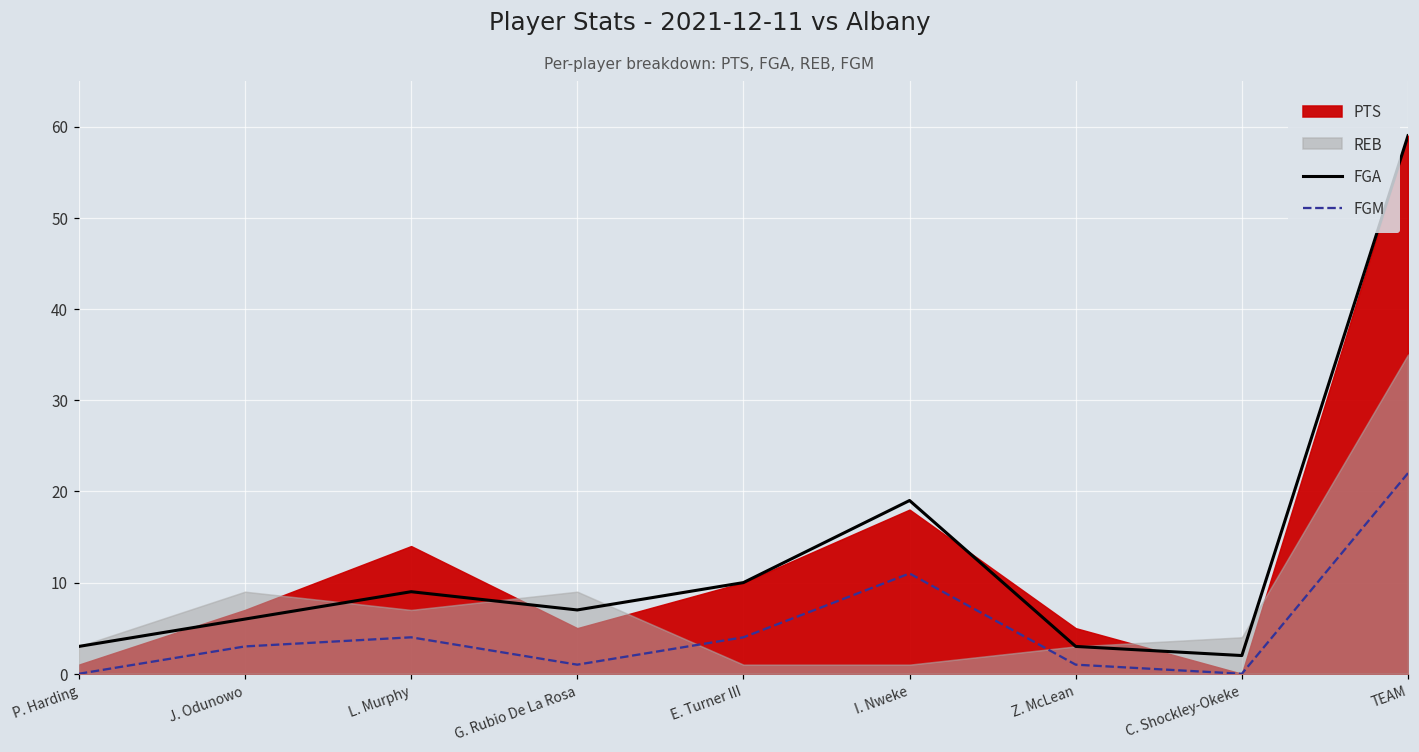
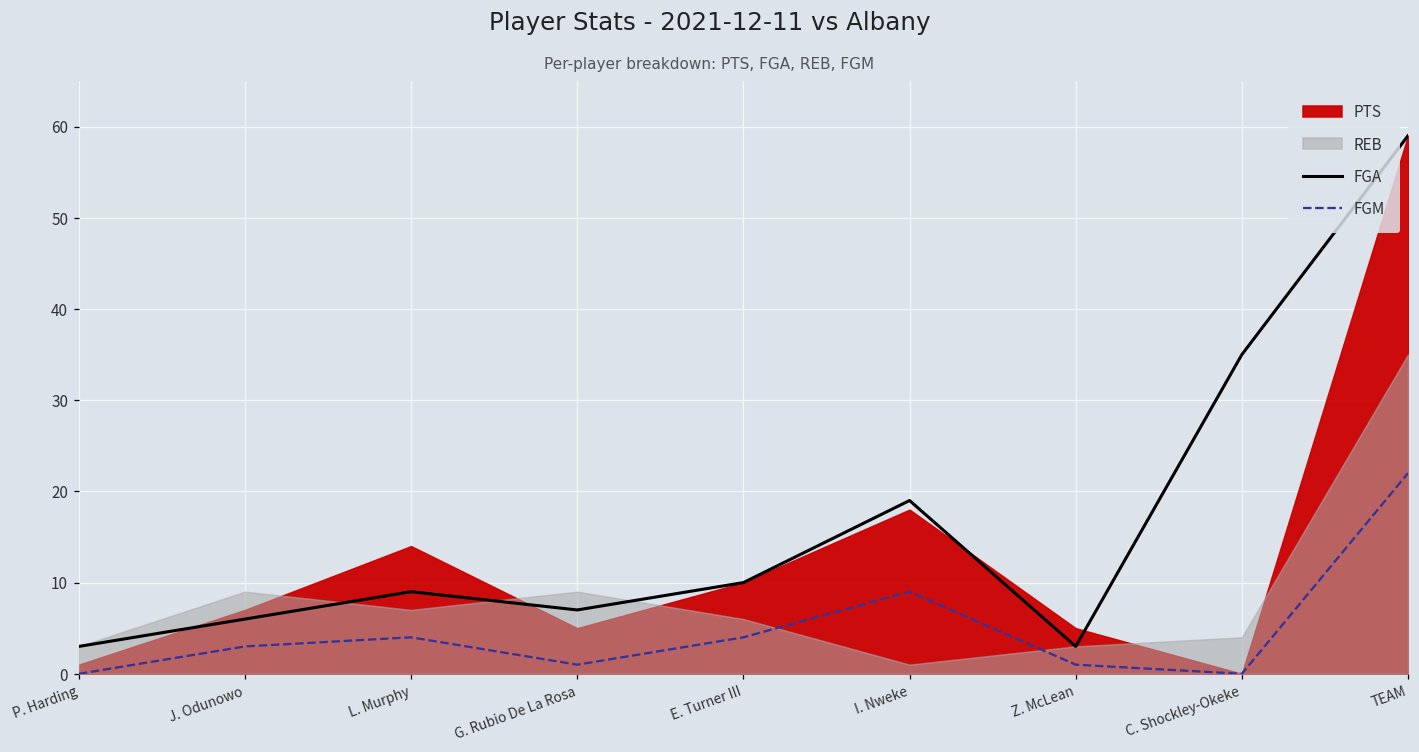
  {
    "PTS": {
      "P. Harding": 1,
      "J. Odunowo": 7,
      "L. Murphy": 14,
      "G. Rubio De La Rosa": 5,
      "I. Nweke": 18,
      "Z. McLean": 5
    },
    "FGA": {
      "J. Odunowo": 6,
      "L. Murphy": 9,
      "G. Rubio De La Rosa": 7,
      "I. Nweke": 19,
-     "C. Shockley-Okeke": 2
+     "C. Shockley-Okeke": 35
    },
    "FGM": {
      "P. Harding": 0,
      "J. Odunowo": 3,
      "L. Murphy": 4,
      "G. Rubio De La Rosa": 1,
      "E. Turner III": 4,
-     "I. Nweke": 11,
+     "I. Nweke": 9,
      "Z. McLean": 1,
      "TEAM": 22
    },
    "REB": {
      "J. Odunowo": 9,
      "L. Murphy": 7,
      "G. Rubio De La Rosa": 9,
-     "E. Turner III": 1,
+     "E. Turner III": 6,
      "I. Nweke": 1,
      "C. Shockley-Okeke": 4,
      "TEAM": 35
    }
  }
